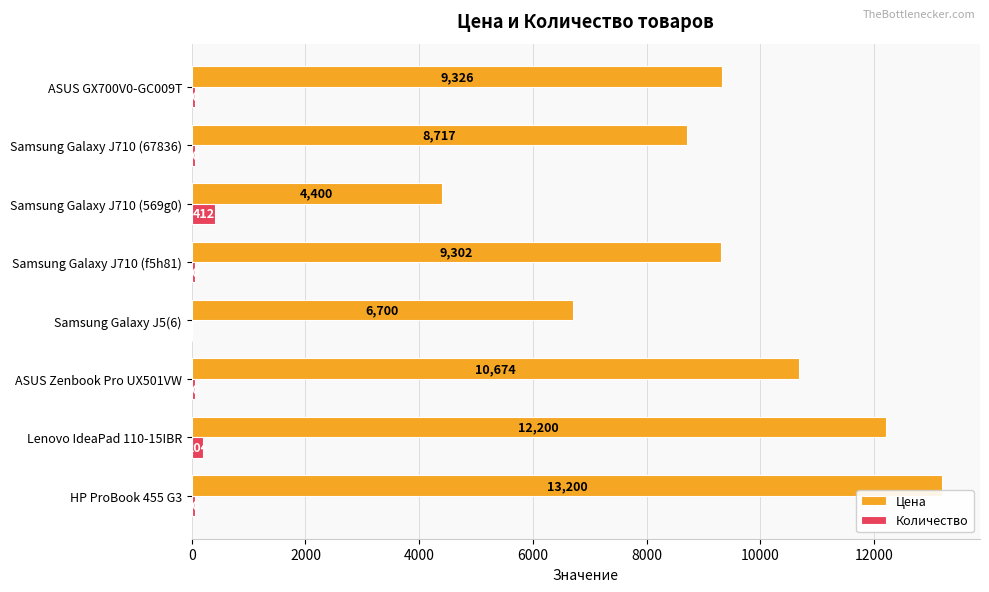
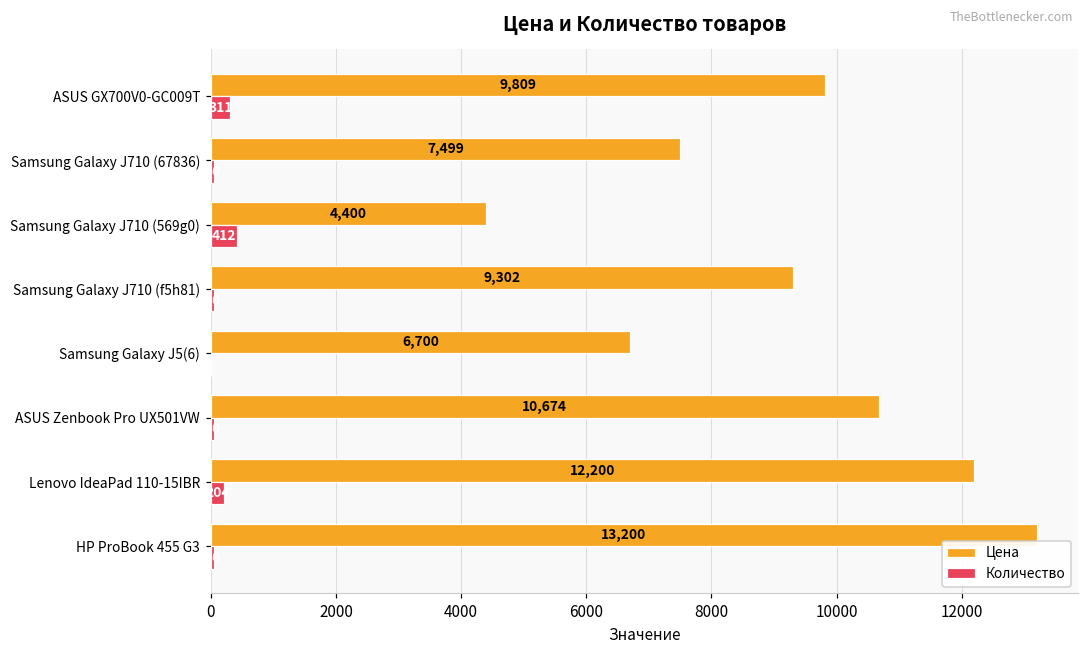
  {
    "Цена": {
-     "ASUS GX700V0-GC009T": "9,326",
-     "Samsung Galaxy J710 (67836)": "8,717",
+     "ASUS GX700V0-GC009T": "9,809",
+     "Samsung Galaxy J710 (67836)": "7,499",
      "Samsung Galaxy J710 (569g0)": "4,400",
      "Samsung Galaxy J710 (f5h81)": "9,302",
      "Samsung Galaxy J5(6)": "6,700",
      "ASUS Zenbook Pro UX501VW": "10,674",
      "Lenovo IdeaPad 110-15IBR": "12,200",
      "HP ProBook 455 G3": "13,200"
    },
    "Количество": {
-     "ASUS GX700V0-GC009T": "100",
+     "ASUS GX700V0-GC009T": "300",
      "Samsung Galaxy J710 (67836)": "100",
      "Samsung Galaxy J710 (f5h81)": "100",
      "Samsung Galaxy J5(6)": "0",
      "ASUS Zenbook Pro UX501VW": "100",
      "Lenovo IdeaPad 110-15IBR": "200",
      "HP ProBook 455 G3": "100"
    }
  }
